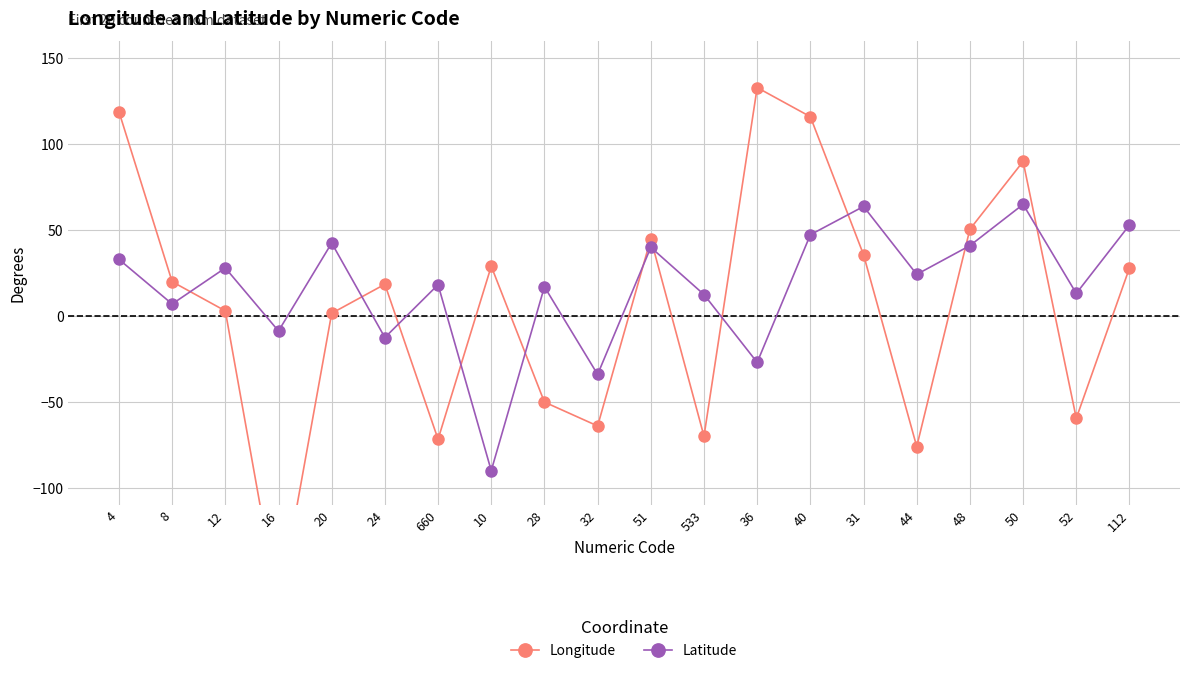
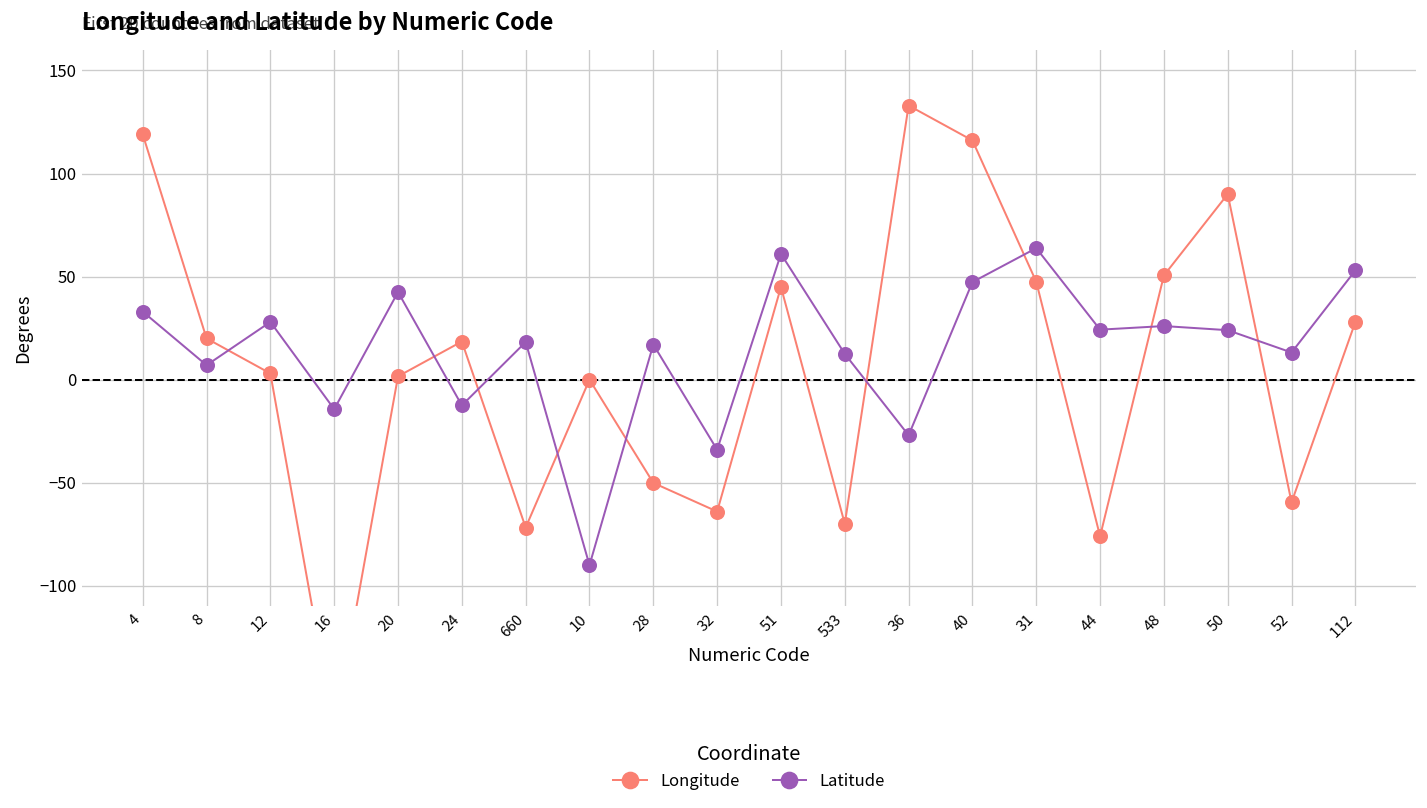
  {
    "Longitude": {
      "4": 119,
      "8": 20,
      "12": 3,
      "20": 2,
      "24": 19,
      "660": -72,
-     "10": 29,
+     "10": 0,
      "28": -50,
      "32": -64,
      "51": 45,
      "533": -70,
      "36": 133,
      "40": 116,
-     "31": 36,
+     "31": 48,
      "44": -76,
      "48": 51,
      "50": 90,
      "52": -60,
      "112": 28
    },
    "Latitude": {
      "4": 33,
      "8": 7,
      "12": 28,
-     "16": -9,
+     "16": -14,
      "20": 43,
      "24": -13,
      "660": 18,
      "10": -90,
      "28": 17,
      "32": -34,
-     "51": 40,
+     "51": 61,
      "533": 13,
      "36": -27,
      "40": 47,
      "31": 64,
      "44": 24,
-     "48": 41,
-     "50": 65,
+     "48": 26,
+     "50": 24,
      "52": 13,
      "112": 53
    }
  }
